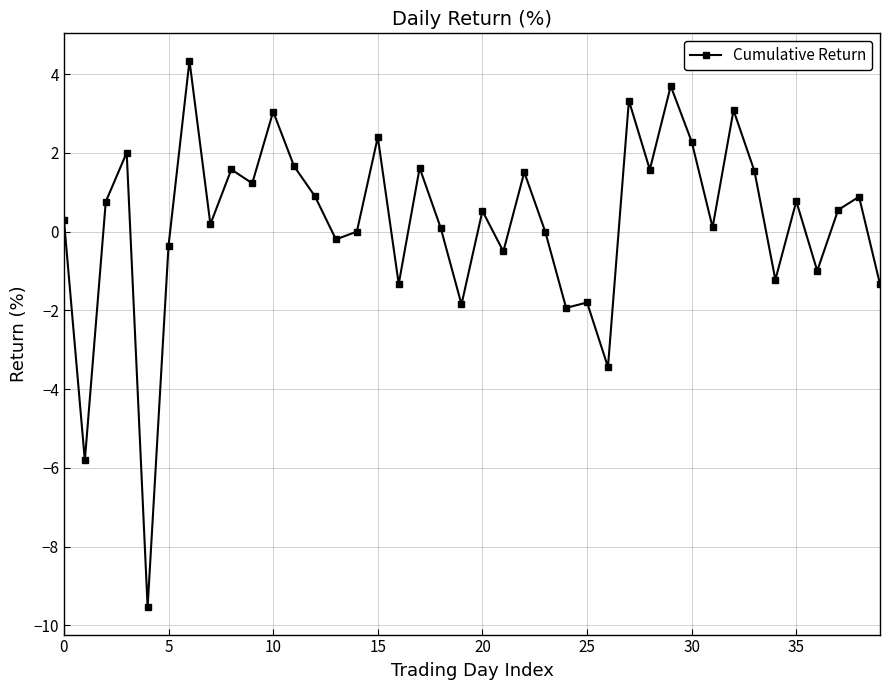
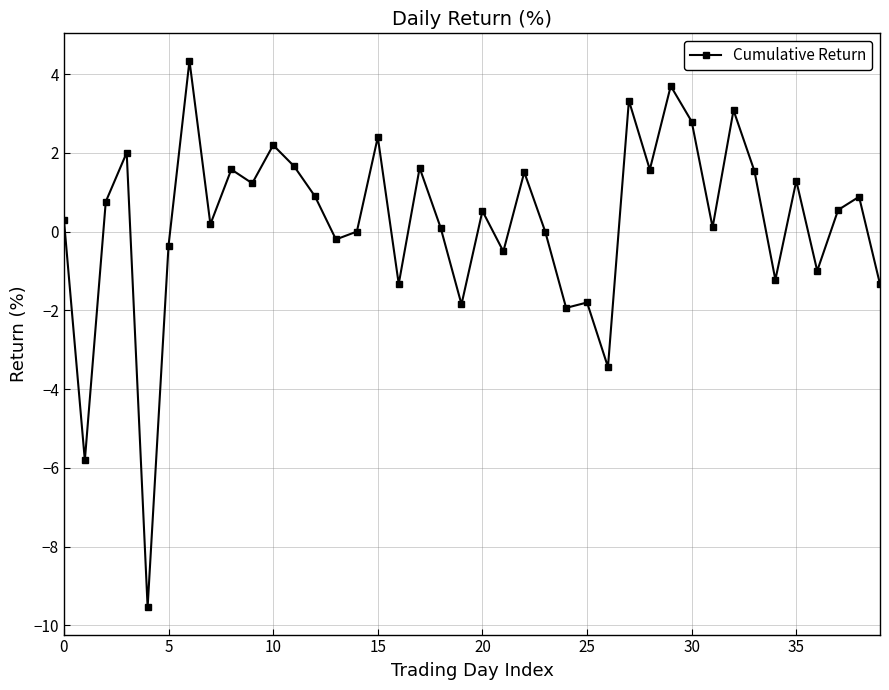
  {
    "0": 0.3,
    "5": -0.4,
-   "10": 3.0,
+   "10": 2.2,
    "15": 2.4,
    "20": 0.5,
    "25": -1.8,
-   "30": 2.3,
-   "35": 0.8
+   "30": 2.8,
+   "35": 1.3
  }
